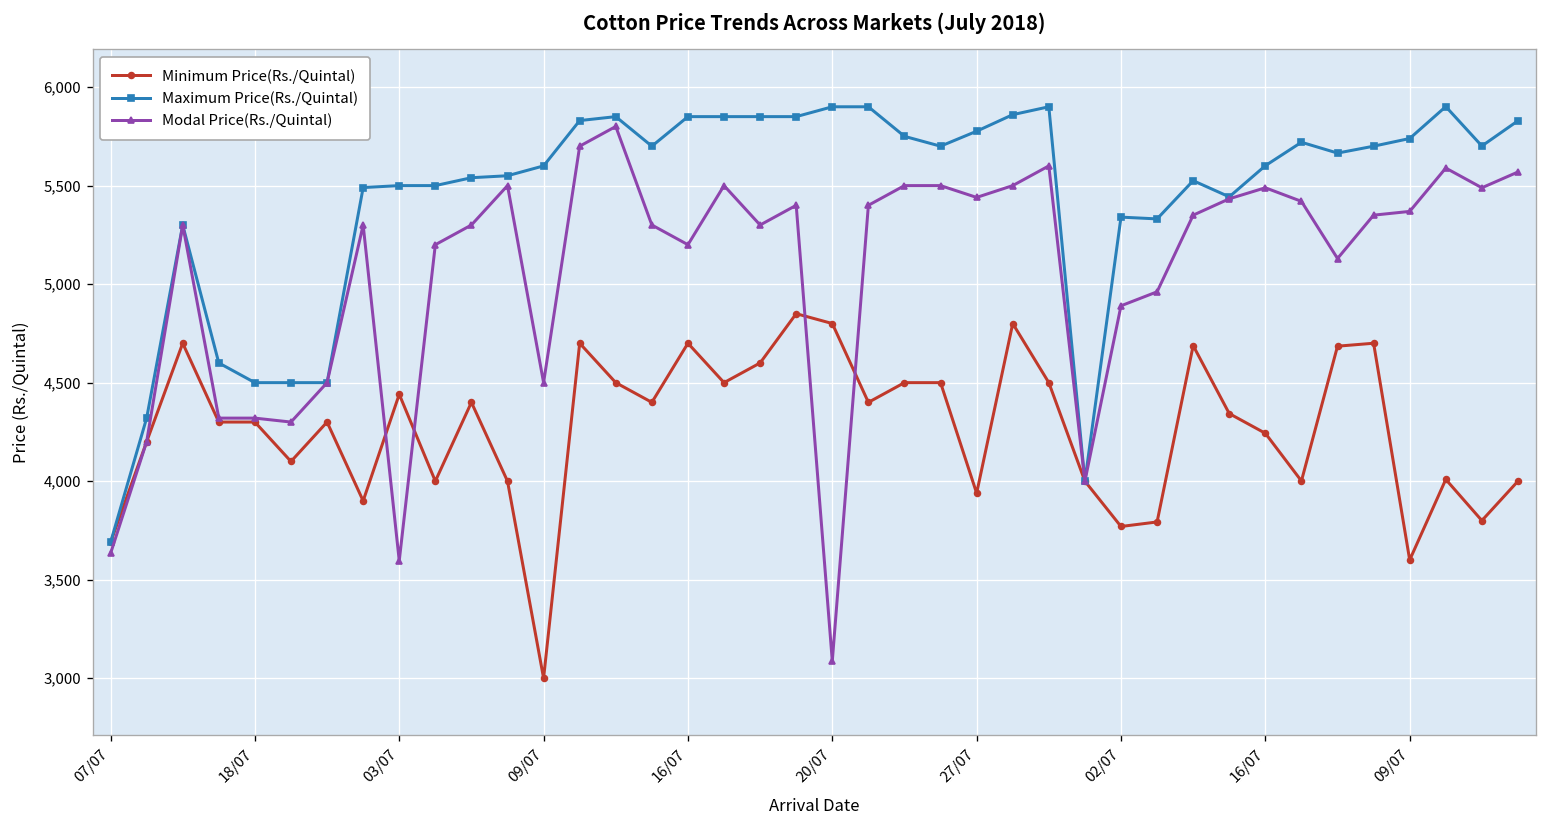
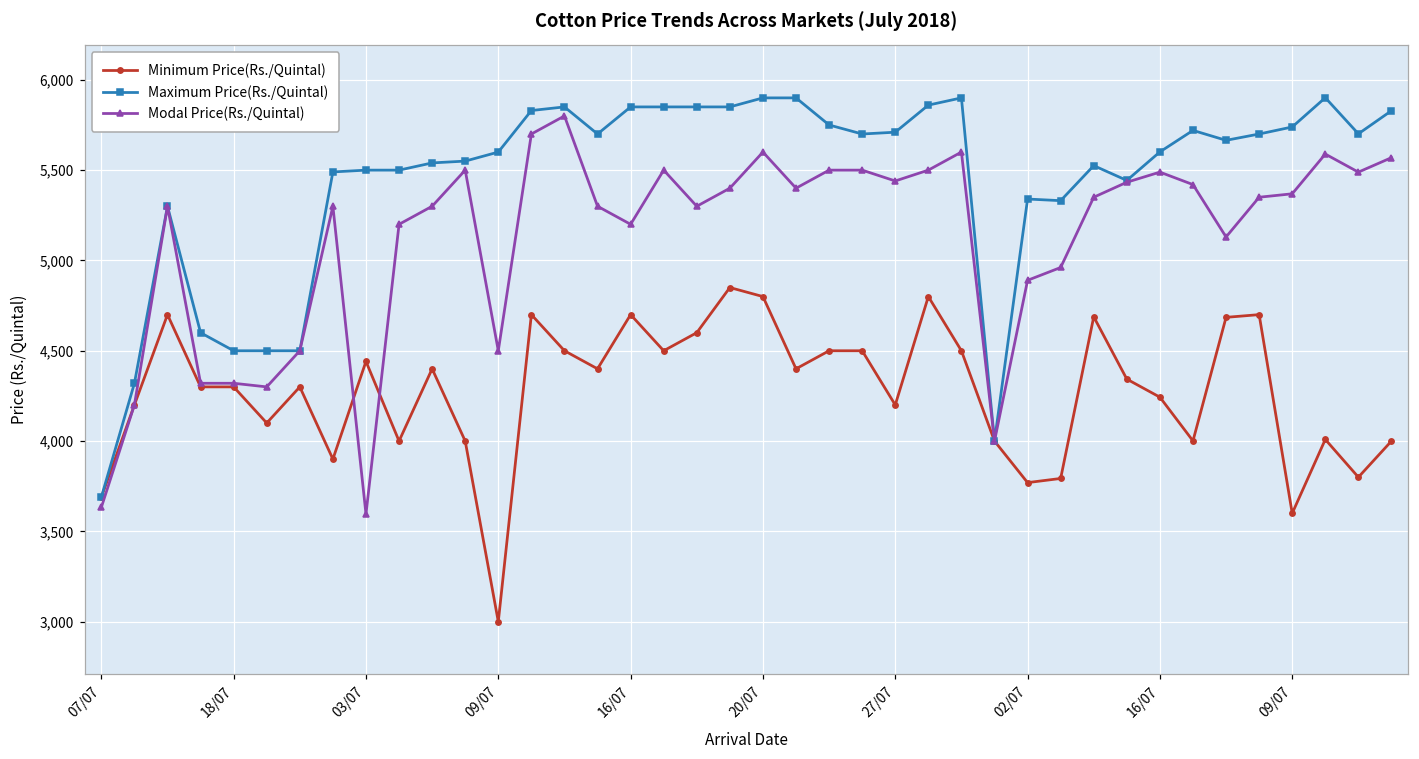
  {
    "Minimum Price(Rs./Quintal)": {
      "03/07": "4,440",
      "20/07": "4,800",
-     "27/07": "3,940"
+     "27/07": "4,200"
    },
    "Maximum Price(Rs./Quintal)": {
      "03/07": "5,500",
      "20/07": "5,900",
-     "27/07": "5,780"
+     "27/07": "5,710"
    },
    "Modal Price(Rs./Quintal)": {
      "07/07": "3,630",
      "03/07": "3,600",
-     "20/07": "3,090",
+     "20/07": "5,600",
      "27/07": "5,440"
    }
  }
